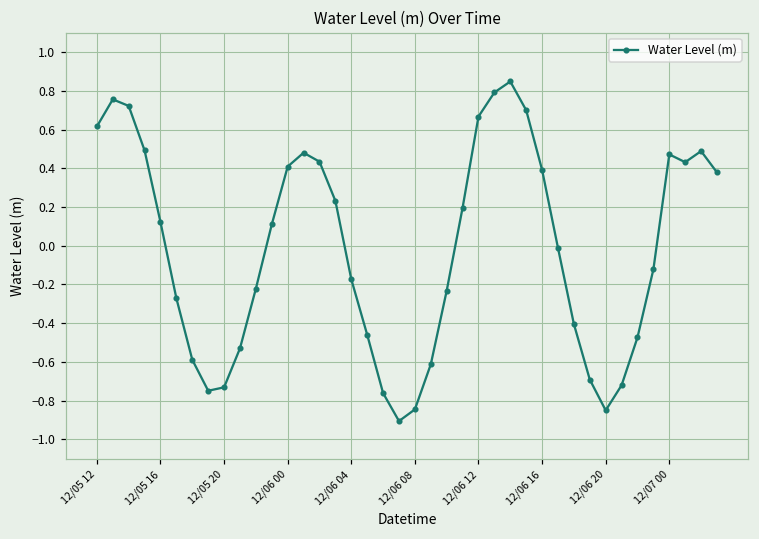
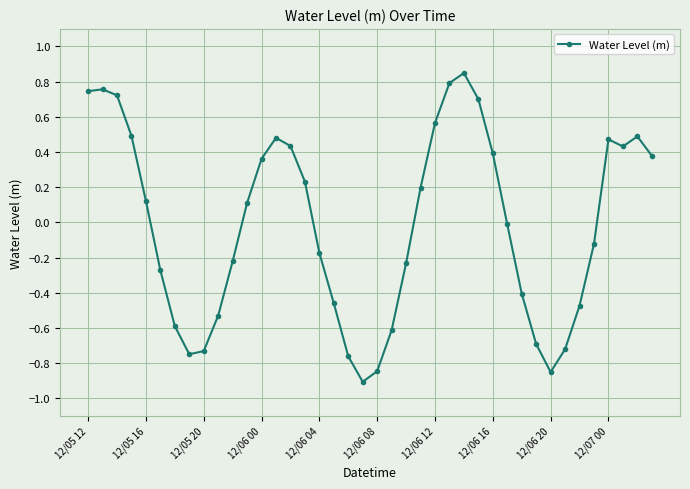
  {
-   "12/05 12": 0.62,
+   "12/05 12": 0.75,
    "12/05 16": 0.12,
    "12/05 20": -0.73,
-   "12/06 00": 0.41,
+   "12/06 00": 0.36,
    "12/06 04": -0.17,
    "12/06 08": -0.85,
-   "12/06 12": 0.67,
+   "12/06 12": 0.57,
    "12/06 16": 0.39,
    "12/06 20": -0.85,
    "12/07 00": 0.47
  }
